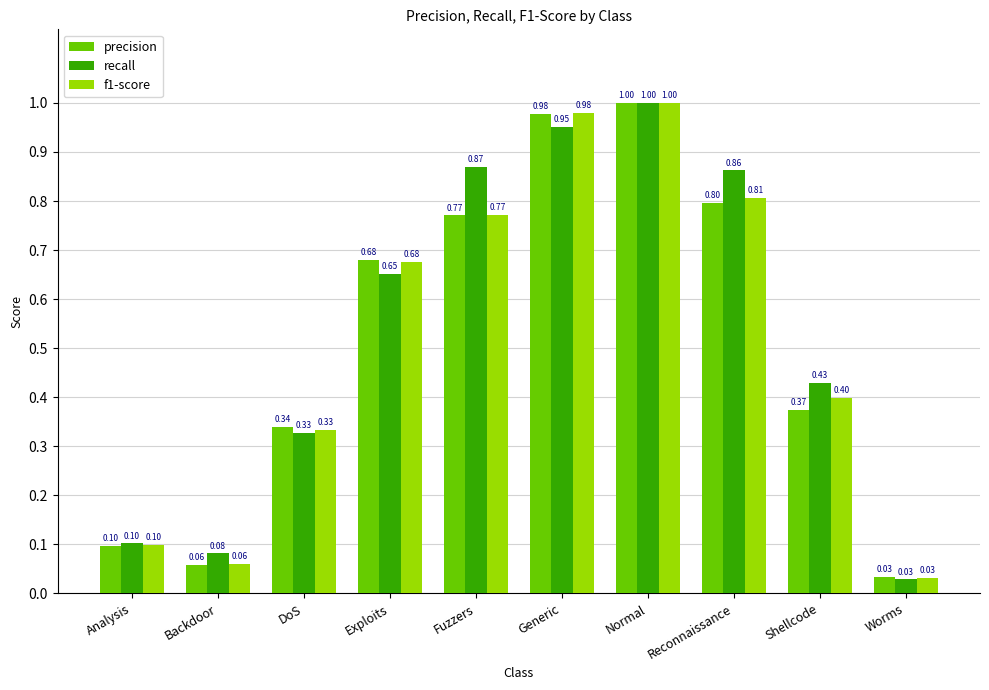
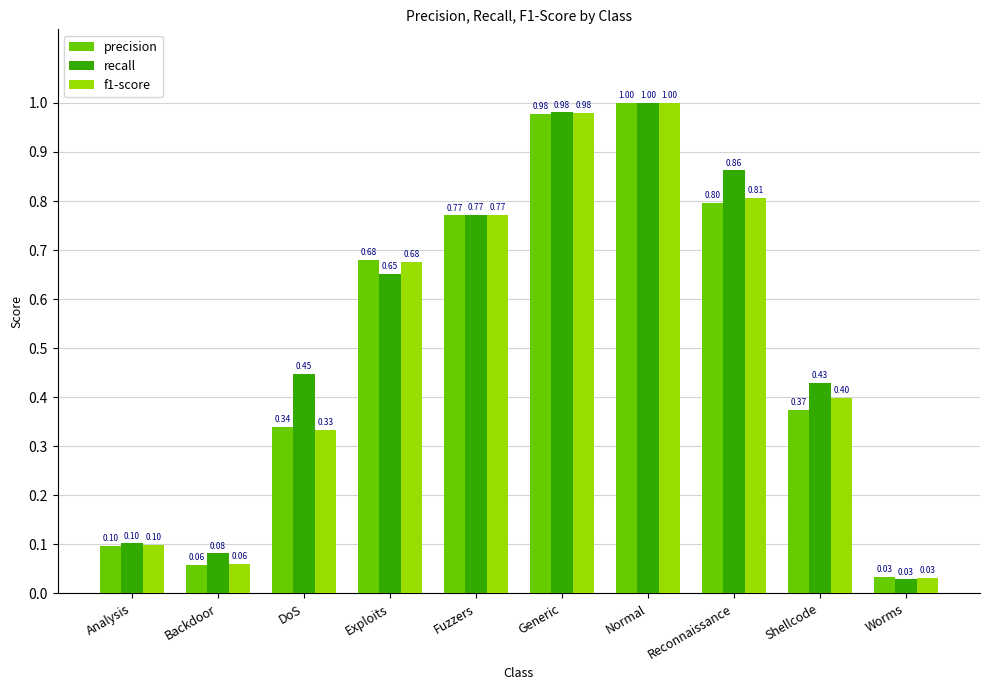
  {
    "recall": {
      "Analysis": 0.10,
      "Backdoor": 0.08,
-     "DoS": 0.33,
+     "DoS": 0.45,
      "Exploits": 0.65,
-     "Fuzzers": 0.87,
-     "Generic": 0.95,
+     "Fuzzers": 0.77,
+     "Generic": 0.98,
      "Normal": 1.00,
      "Reconnaissance": 0.86,
      "Shellcode": 0.43,
      "Worms": 0.03
    }
  }
